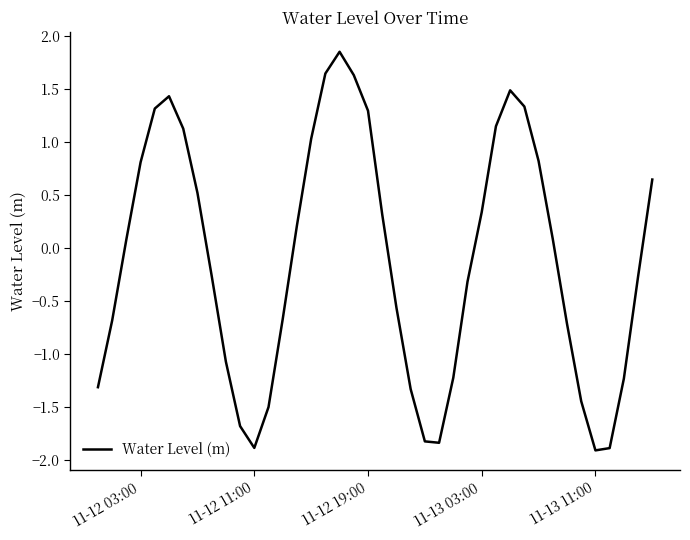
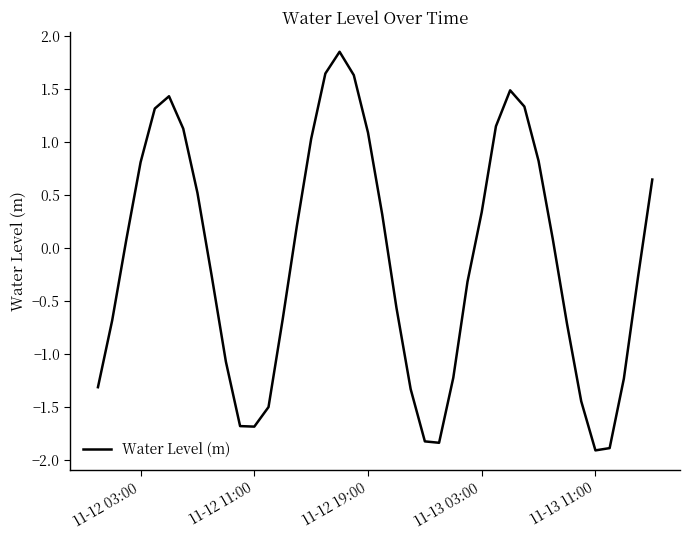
  {
    "11-12 03:00": 0.81,
-   "11-12 11:00": -1.89,
-   "11-12 19:00": 1.30,
+   "11-12 11:00": -1.69,
+   "11-12 19:00": 1.09,
    "11-13 03:00": 0.34,
    "11-13 11:00": -1.91
  }
